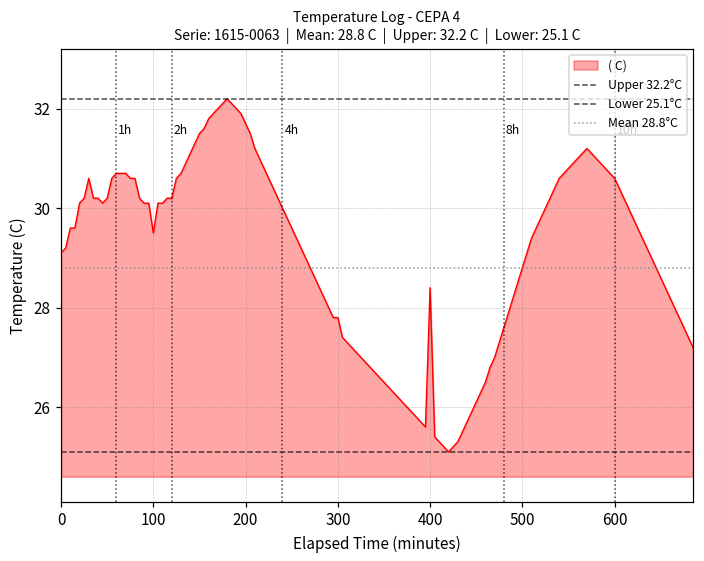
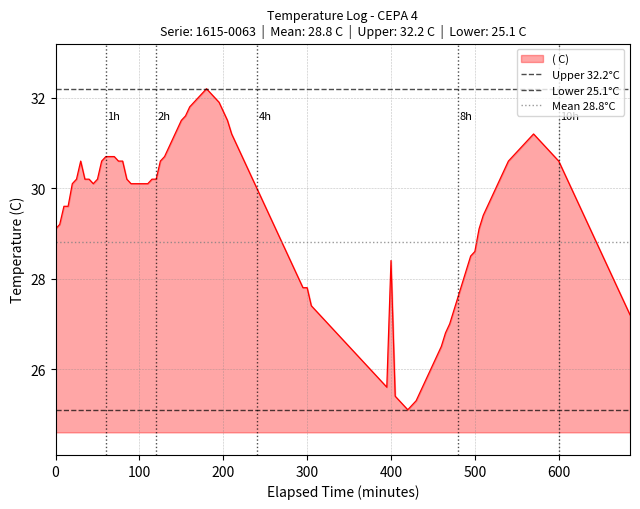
  {
    "0": 29.1,
-   "100": 29.5,
+   "100": 30.1,
    "200": 31.7,
    "300": 27.8,
    "400": 28.4,
-   "500": 28.8,
+   "500": 28.6,
    "600": 30.6
  }
